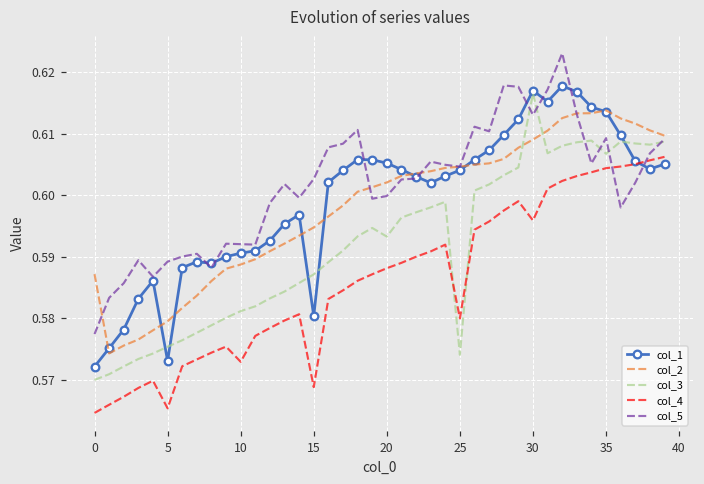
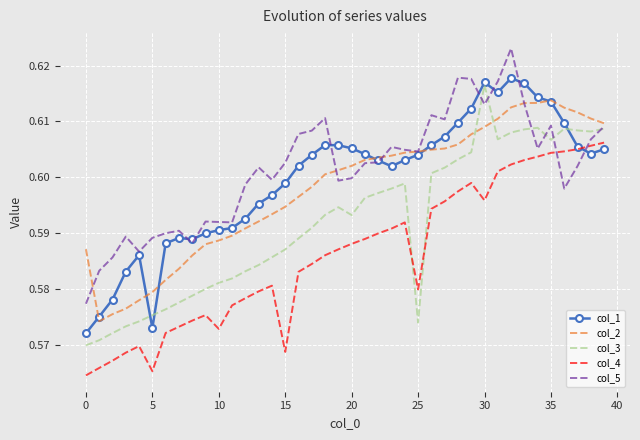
  {
    "col_1": {
      "0": 0.572,
      "5": 0.573,
      "10": 0.591,
-     "15": 0.580,
+     "15": 0.599,
      "20": 0.605,
      "25": 0.604,
      "30": 0.617
    },
    "col_2": {
      "0": 0.587,
      "5": 0.579,
      "10": 0.589,
      "15": 0.595,
      "20": 0.602,
      "30": 0.609
    },
    "col_3": {
      "0": 0.570,
      "5": 0.575,
      "10": 0.581,
      "15": 0.587,
      "20": 0.593,
      "25": 0.574,
      "30": 0.617,
      "35": 0.607
    },
    "col_4": {
      "0": 0.565,
      "5": 0.565,
      "10": 0.573,
      "15": 0.569,
      "20": 0.588,
      "25": 0.580,
      "30": 0.596,
      "35": 0.604
    },
    "col_5": {
      "0": 0.577,
      "5": 0.589,
      "10": 0.592,
      "15": 0.603,
      "20": 0.600,
      "30": 0.613,
      "35": 0.609
    }
  }
